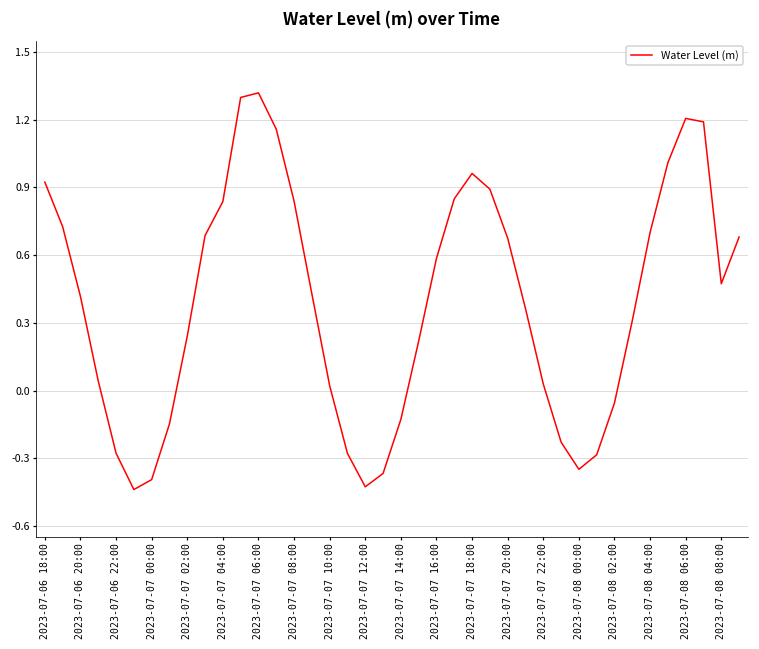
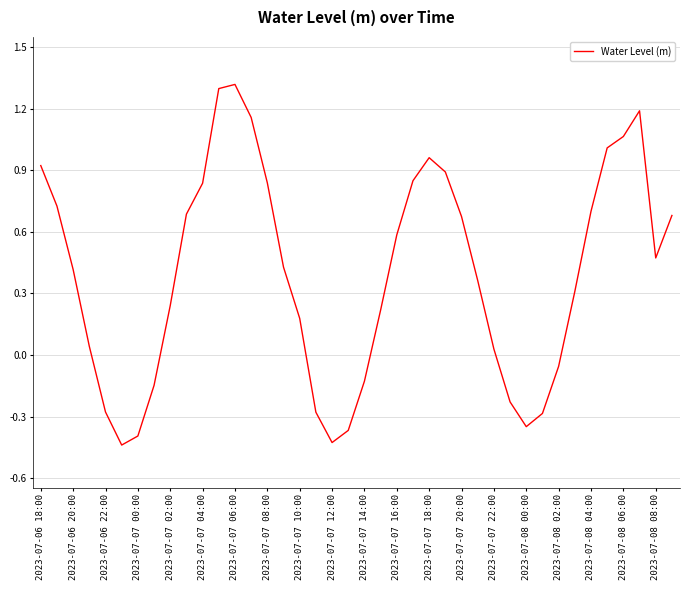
  {
    "2023-07-06 18:00": 0.92,
    "2023-07-06 20:00": 0.42,
    "2023-07-06 22:00": -0.28,
    "2023-07-07 00:00": -0.39,
    "2023-07-07 02:00": 0.24,
    "2023-07-07 04:00": 0.84,
    "2023-07-07 06:00": 1.32,
    "2023-07-07 08:00": 0.84,
-   "2023-07-07 10:00": 0.02,
+   "2023-07-07 10:00": 0.18,
    "2023-07-07 12:00": -0.43,
    "2023-07-07 14:00": -0.13,
    "2023-07-07 16:00": 0.59,
    "2023-07-07 18:00": 0.96,
    "2023-07-07 20:00": 0.67,
    "2023-07-07 22:00": 0.03,
    "2023-07-08 00:00": -0.35,
    "2023-07-08 02:00": -0.05,
    "2023-07-08 04:00": 0.70,
-   "2023-07-08 06:00": 1.21,
+   "2023-07-08 06:00": 1.06,
    "2023-07-08 08:00": 0.47
  }
